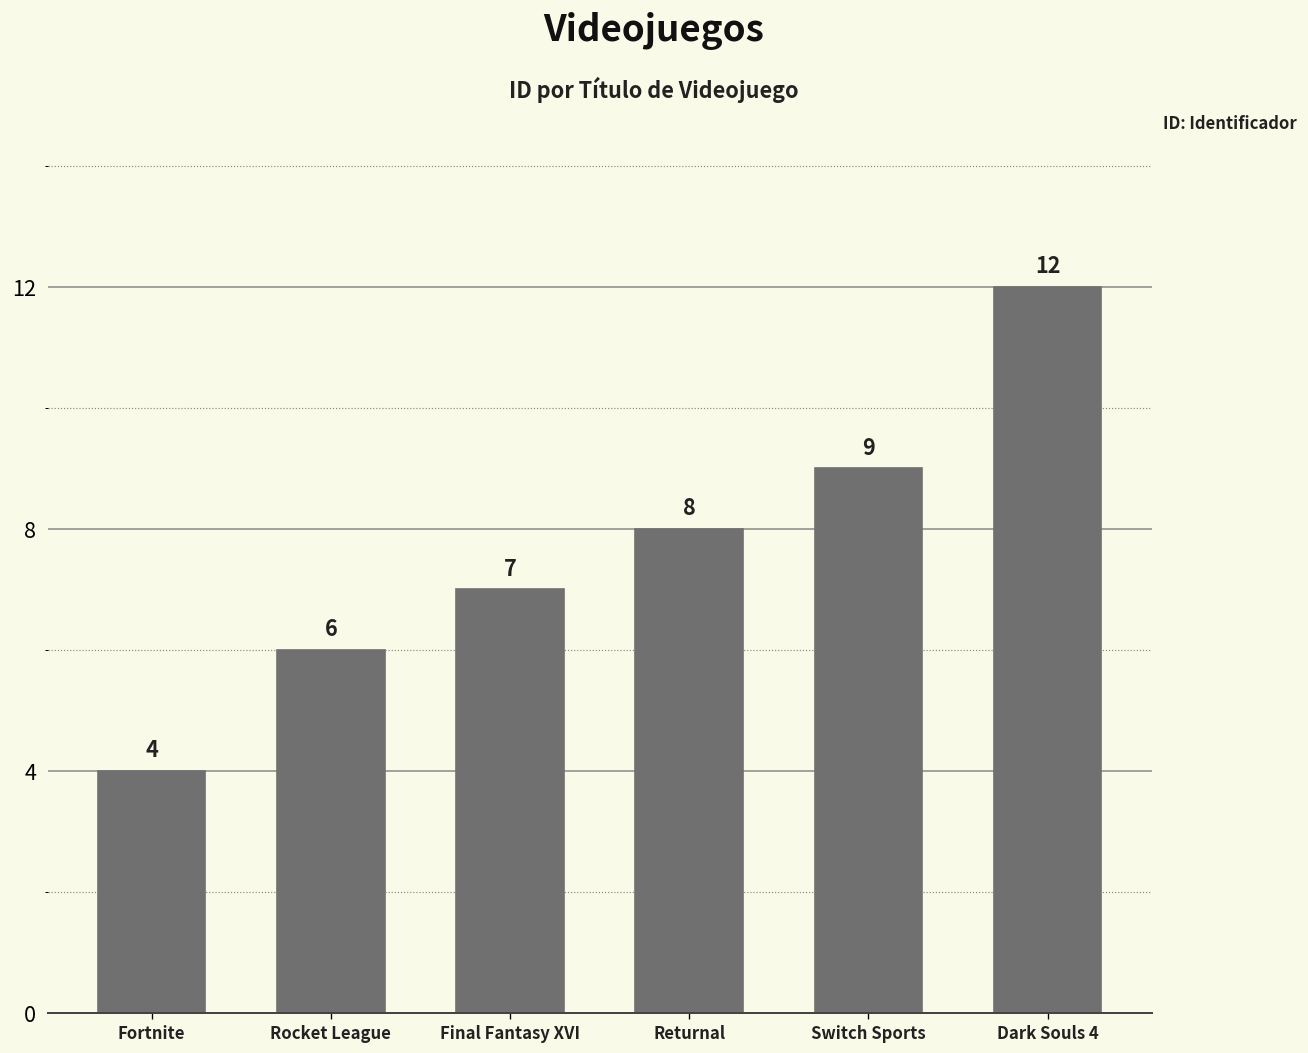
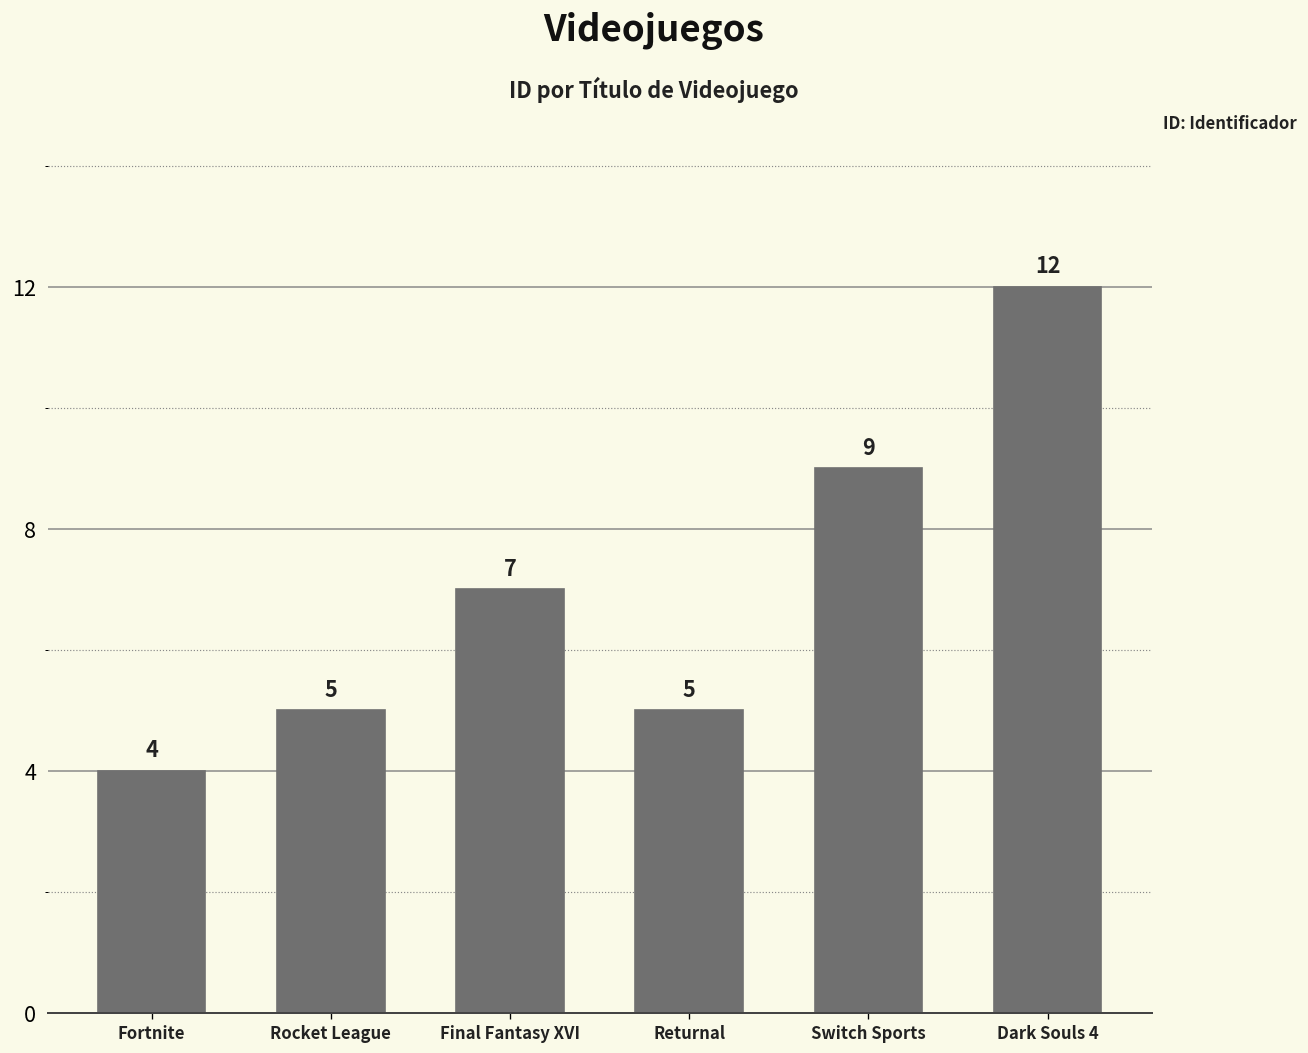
  {
    "Fortnite": 4,
-   "Rocket League": 6,
+   "Rocket League": 5,
    "Final Fantasy XVI": 7,
-   "Returnal": 8,
+   "Returnal": 5,
    "Switch Sports": 9,
    "Dark Souls 4": 12
  }
